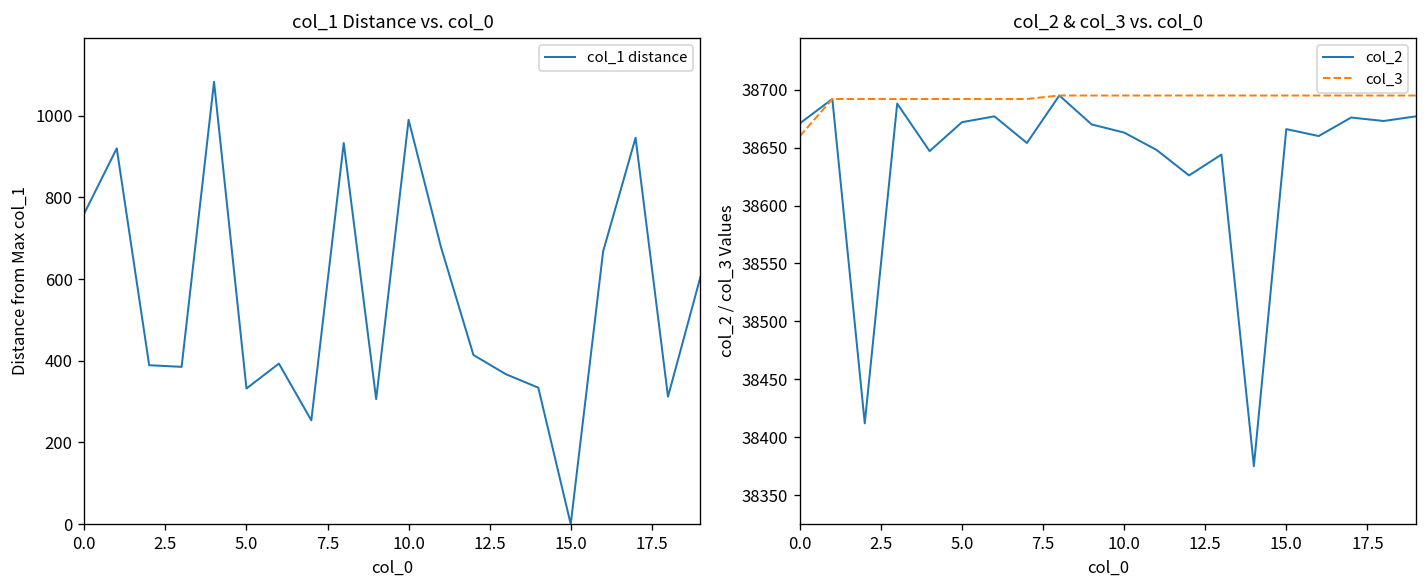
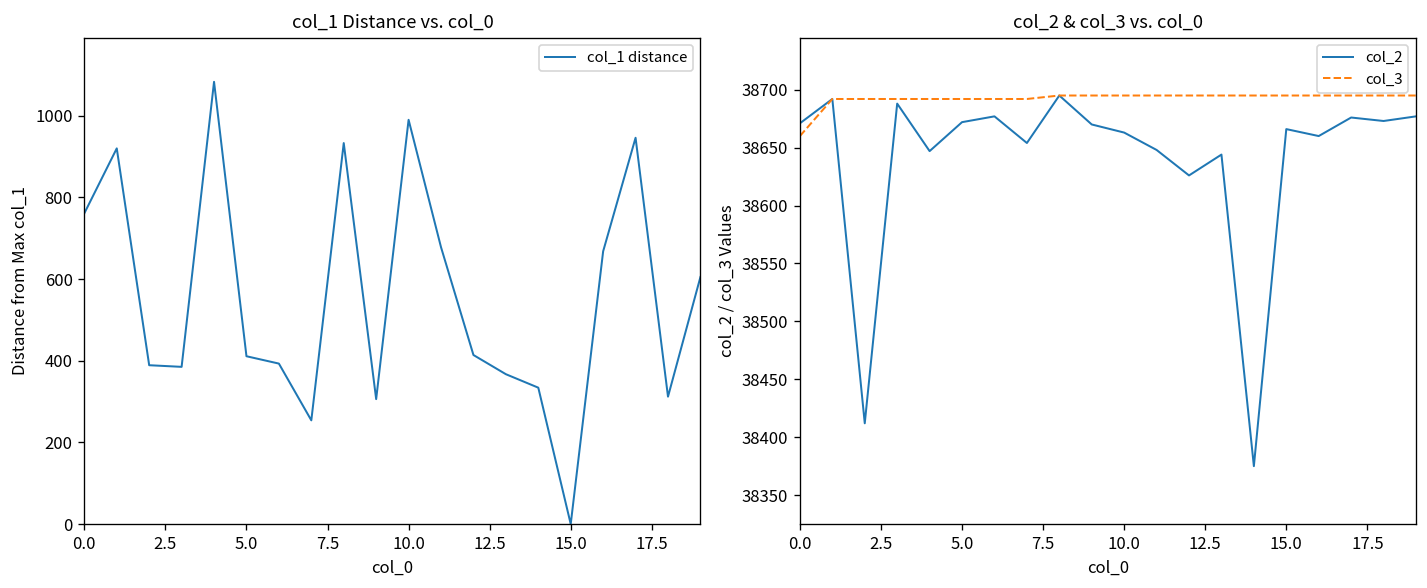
  {
    "col_1 Distance vs. col_0": {
      "0.0": 760,
-     "5.0": 330,
+     "5.0": 410,
      "10.0": 990,
      "15.0": 0
    },
    "col_2 & col_3 vs. col_0": {
      "col_2": {
        "0.0": 38670,
        "5.0": 38670,
        "10.0": 38660,
        "15.0": 38670
      },
      "col_3": {
        "0.0": 38660,
        "5.0": 38690,
        "10.0": 38700,
        "15.0": 38700
      }
    }
  }
